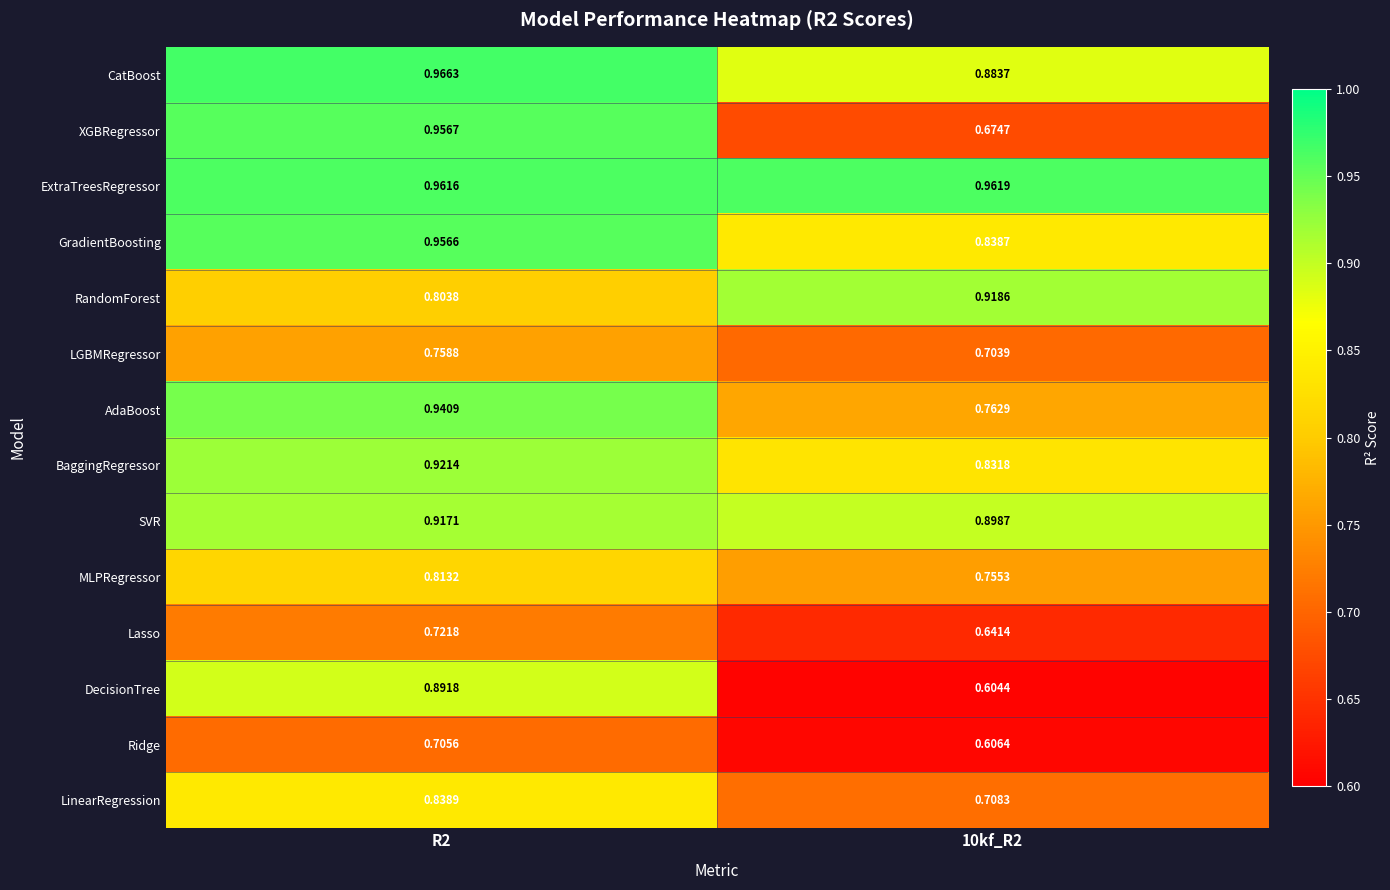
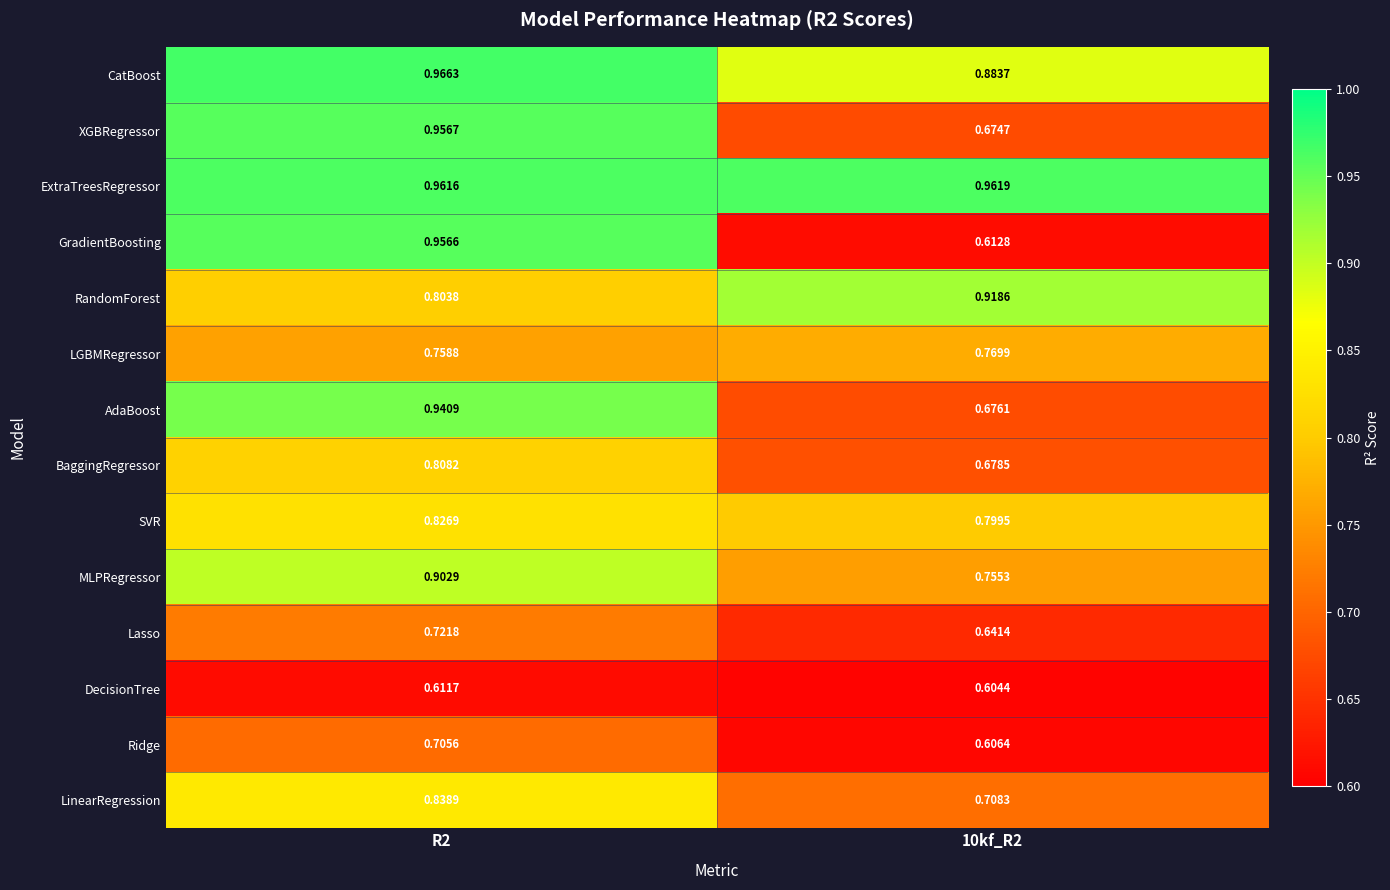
  {
    "CatBoost": {
      "R2": 0.9663,
      "10kf_R2": 0.8837
    },
    "XGBRegressor": {
      "R2": 0.9567,
      "10kf_R2": 0.6747
    },
    "ExtraTreesRegressor": {
      "R2": 0.9616,
      "10kf_R2": 0.9619
    },
    "GradientBoosting": {
      "R2": 0.9566,
-     "10kf_R2": 0.8387
+     "10kf_R2": 0.6128
    },
    "RandomForest": {
      "R2": 0.8038,
      "10kf_R2": 0.9186
    },
    "LGBMRegressor": {
      "R2": 0.7588,
-     "10kf_R2": 0.7039
+     "10kf_R2": 0.7699
    },
    "AdaBoost": {
      "R2": 0.9409,
-     "10kf_R2": 0.7629
+     "10kf_R2": 0.6761
    },
    "BaggingRegressor": {
-     "R2": 0.9214,
-     "10kf_R2": 0.8318
+     "R2": 0.8082,
+     "10kf_R2": 0.6785
    },
    "SVR": {
-     "R2": 0.9171,
-     "10kf_R2": 0.8987
+     "R2": 0.8269,
+     "10kf_R2": 0.7995
    },
    "MLPRegressor": {
-     "R2": 0.8132,
+     "R2": 0.9029,
      "10kf_R2": 0.7553
    },
    "Lasso": {
      "R2": 0.7218,
      "10kf_R2": 0.6414
    },
    "DecisionTree": {
-     "R2": 0.8918,
+     "R2": 0.6117,
      "10kf_R2": 0.6044
    },
    "Ridge": {
      "R2": 0.7056,
      "10kf_R2": 0.6064
    },
    "LinearRegression": {
      "R2": 0.8389,
      "10kf_R2": 0.7083
    }
  }
